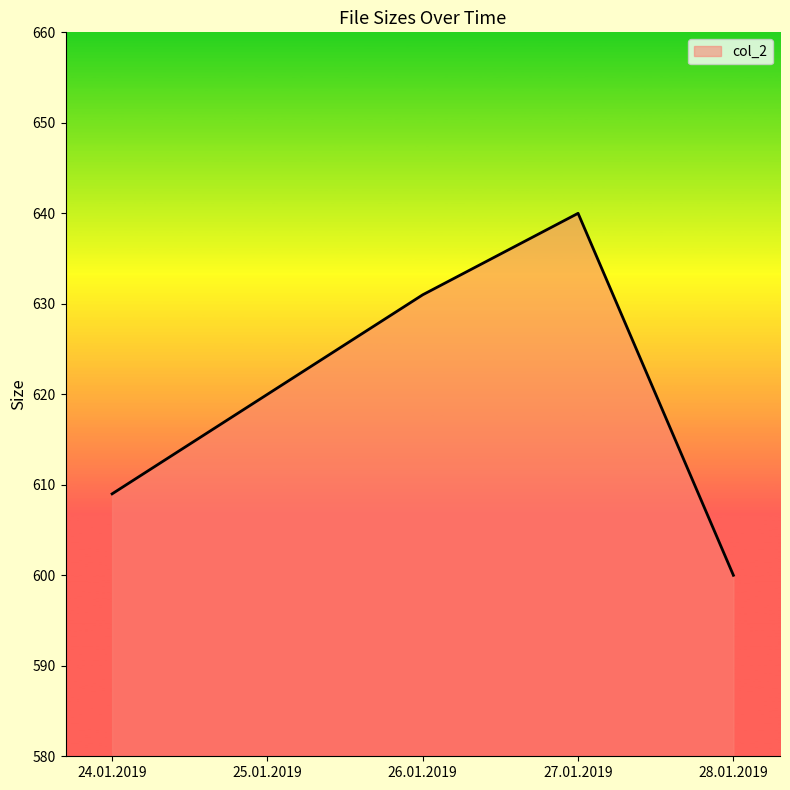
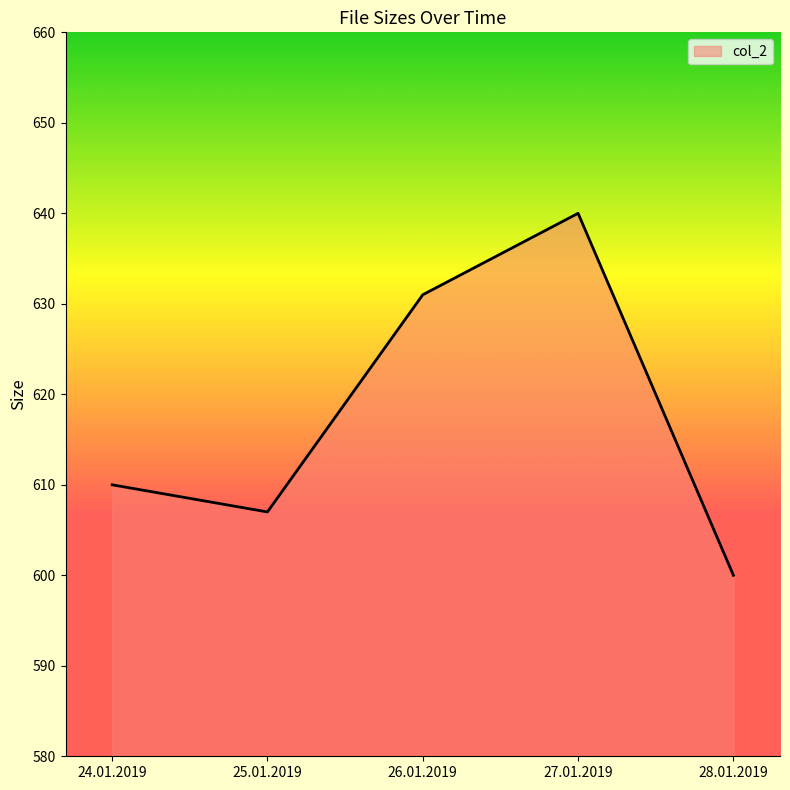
  {
-   "24.01.2019": 609,
-   "25.01.2019": 620,
+   "24.01.2019": 610,
+   "25.01.2019": 607,
    "26.01.2019": 631,
    "27.01.2019": 640,
    "28.01.2019": 600
  }
